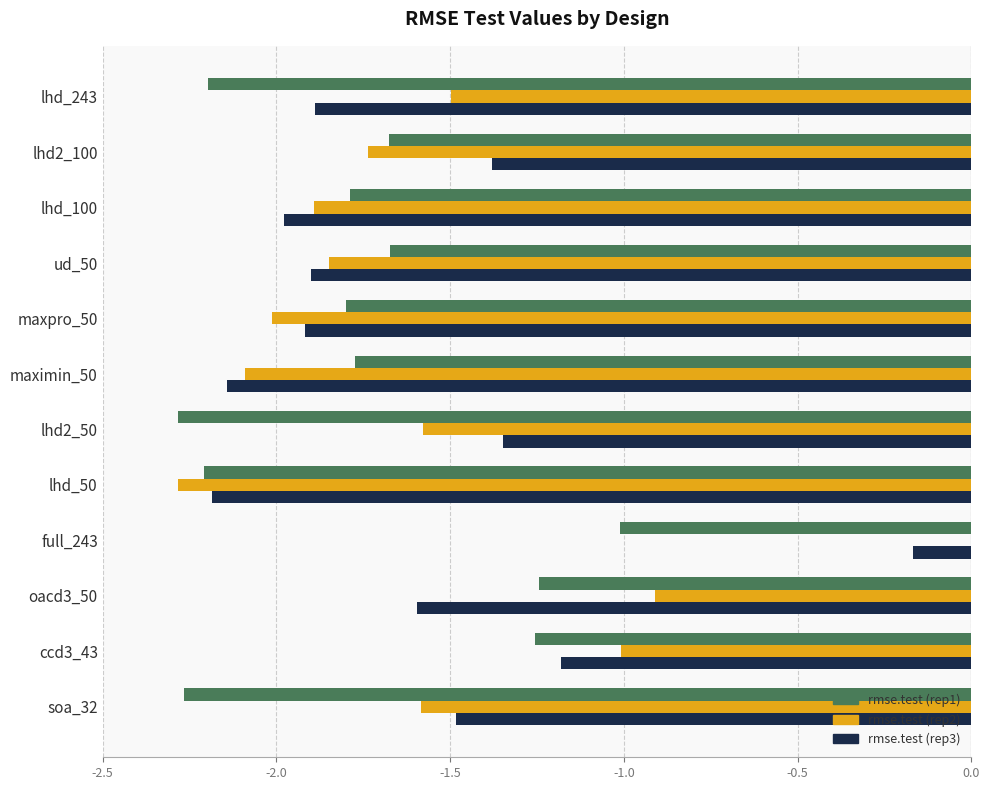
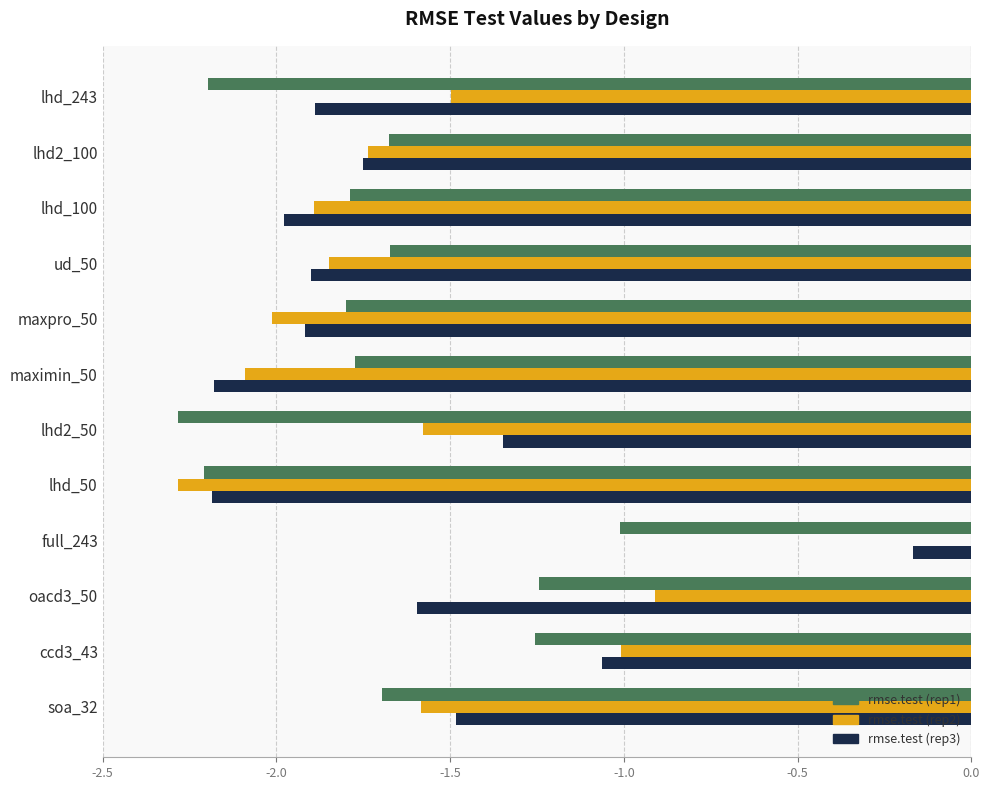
  {
    "rmse.test (rep1)": {
      "lhd_243": -2.20,
      "lhd2_100": -1.68,
      "lhd_100": -1.79,
      "ud_50": -1.67,
      "maxpro_50": -1.80,
      "maximin_50": -1.78,
      "lhd2_50": -2.28,
      "lhd_50": -2.21,
      "full_243": -1.01,
      "oacd3_50": -1.24,
      "ccd3_43": -1.26,
-     "soa_32": -2.27
+     "soa_32": -1.70
    },
    "rmse.test (rep3)": {
      "lhd_243": -1.89,
-     "lhd2_100": -1.38,
+     "lhd2_100": -1.75,
      "lhd_100": -1.98,
      "ud_50": -1.90,
      "maxpro_50": -1.92,
-     "maximin_50": -2.14,
+     "maximin_50": -2.18,
      "lhd2_50": -1.35,
      "lhd_50": -2.18,
      "full_243": -0.17,
      "oacd3_50": -1.60,
-     "ccd3_43": -1.18,
+     "ccd3_43": -1.06,
      "soa_32": -1.48
    }
  }
